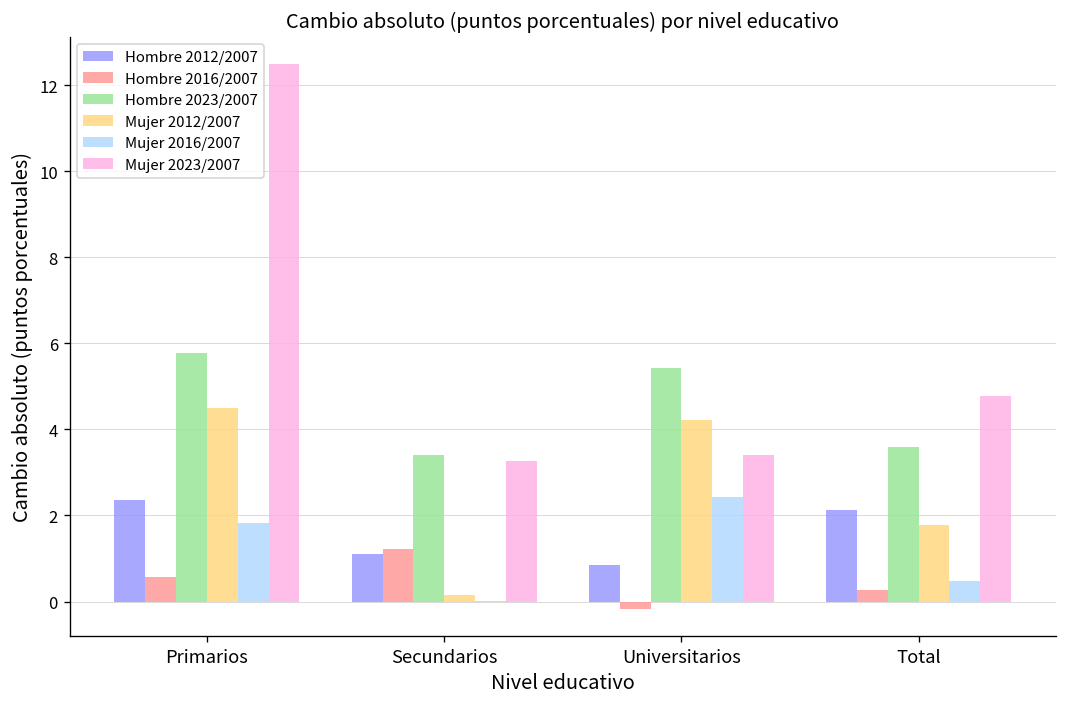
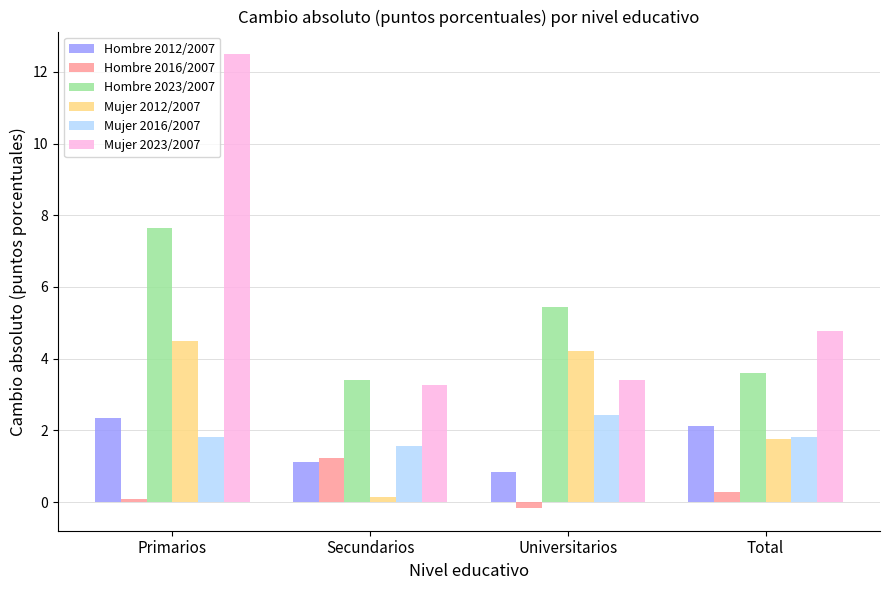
  {
    "Hombre 2012/2007": {
      "Primarios": 2.4,
      "Secundarios": 1.1,
      "Universitarios": 0.8,
      "Total": 2.1
    },
    "Hombre 2016/2007": {
-     "Primarios": 0.6,
+     "Primarios": 0.1,
      "Secundarios": 1.2,
      "Universitarios": -0.2,
      "Total": 0.3
    },
    "Hombre 2023/2007": {
-     "Primarios": 5.8,
+     "Primarios": 7.6,
      "Secundarios": 3.4,
      "Universitarios": 5.4,
      "Total": 3.6
    },
    "Mujer 2012/2007": {
      "Primarios": 4.5,
      "Secundarios": 0.1,
      "Universitarios": 4.2,
      "Total": 1.8
    },
    "Mujer 2016/2007": {
      "Primarios": 1.8,
-     "Secundarios": 0.0,
+     "Secundarios": 1.6,
      "Universitarios": 2.4,
-     "Total": 0.5
+     "Total": 1.8
    },
    "Mujer 2023/2007": {
      "Primarios": 12.5,
      "Secundarios": 3.3,
      "Universitarios": 3.4,
      "Total": 4.8
    }
  }
